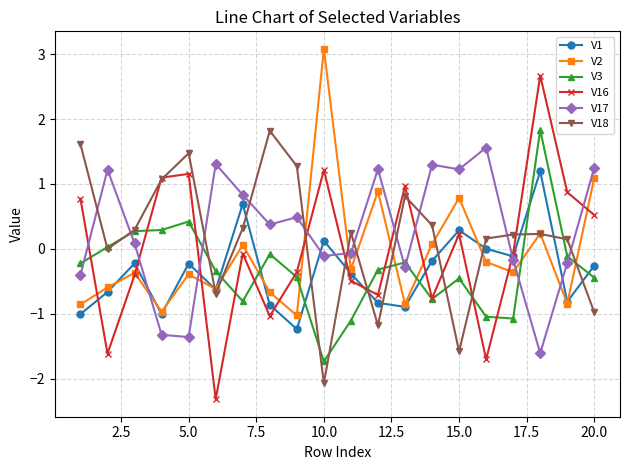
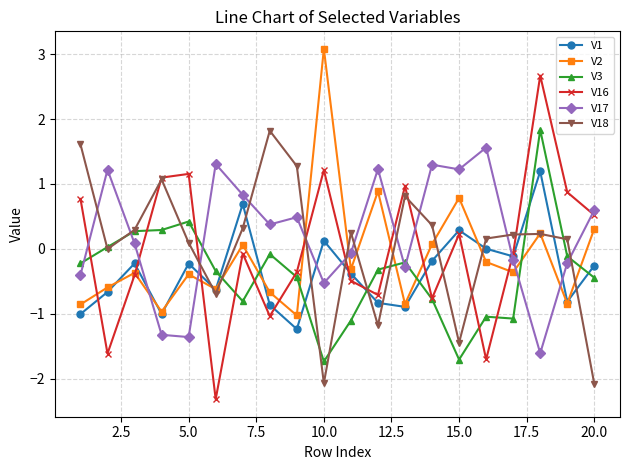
  {
    "V1": {
      "5.0": -0.2,
      "10.0": 0.1,
      "15.0": 0.3,
      "20.0": -0.3
    },
    "V2": {
      "5.0": -0.4,
      "10.0": 3.1,
      "15.0": 0.8,
-     "20.0": 1.1
+     "20.0": 0.3
    },
    "V3": {
      "5.0": 0.4,
      "10.0": -1.7,
-     "15.0": -0.5,
+     "15.0": -1.7,
      "20.0": -0.4
    },
    "V16": {
      "5.0": 1.2,
      "10.0": 1.2,
      "15.0": 0.2,
      "20.0": 0.5
    },
    "V17": {
      "5.0": -1.4,
-     "10.0": -0.1,
+     "10.0": -0.5,
      "15.0": 1.2,
-     "20.0": 1.3
+     "20.0": 0.6
    },
    "V18": {
-     "5.0": 1.5,
+     "5.0": 0.1,
      "10.0": -2.1,
-     "15.0": -1.6,
-     "20.0": -1.0
+     "15.0": -1.4,
+     "20.0": -2.1
    }
  }
